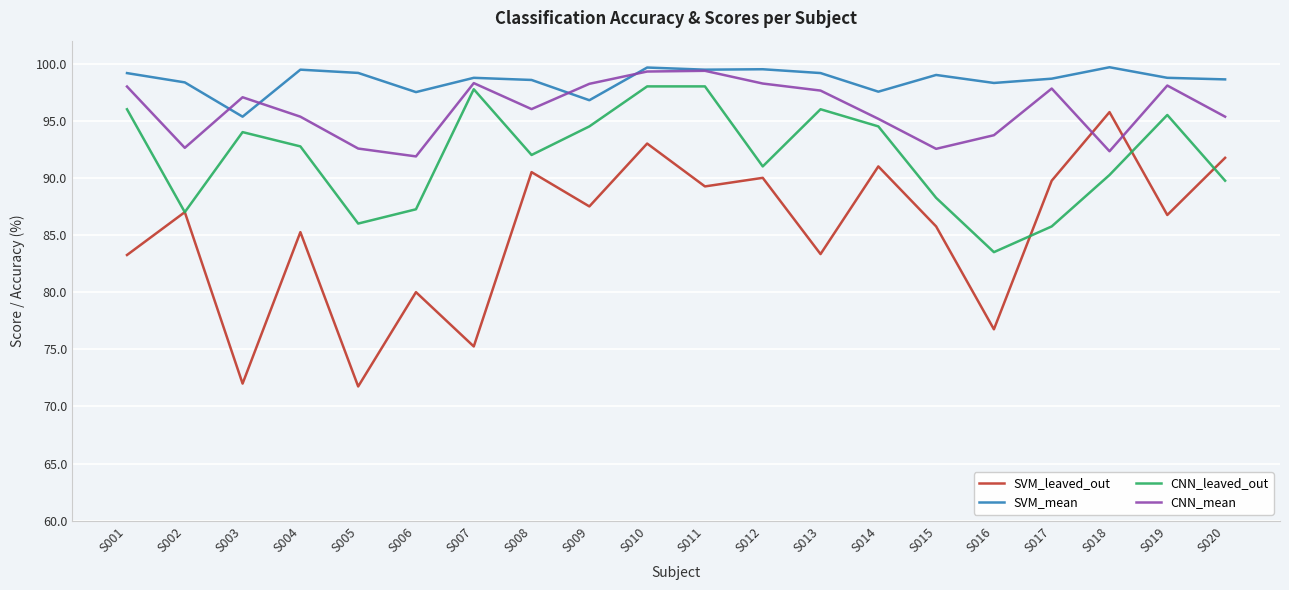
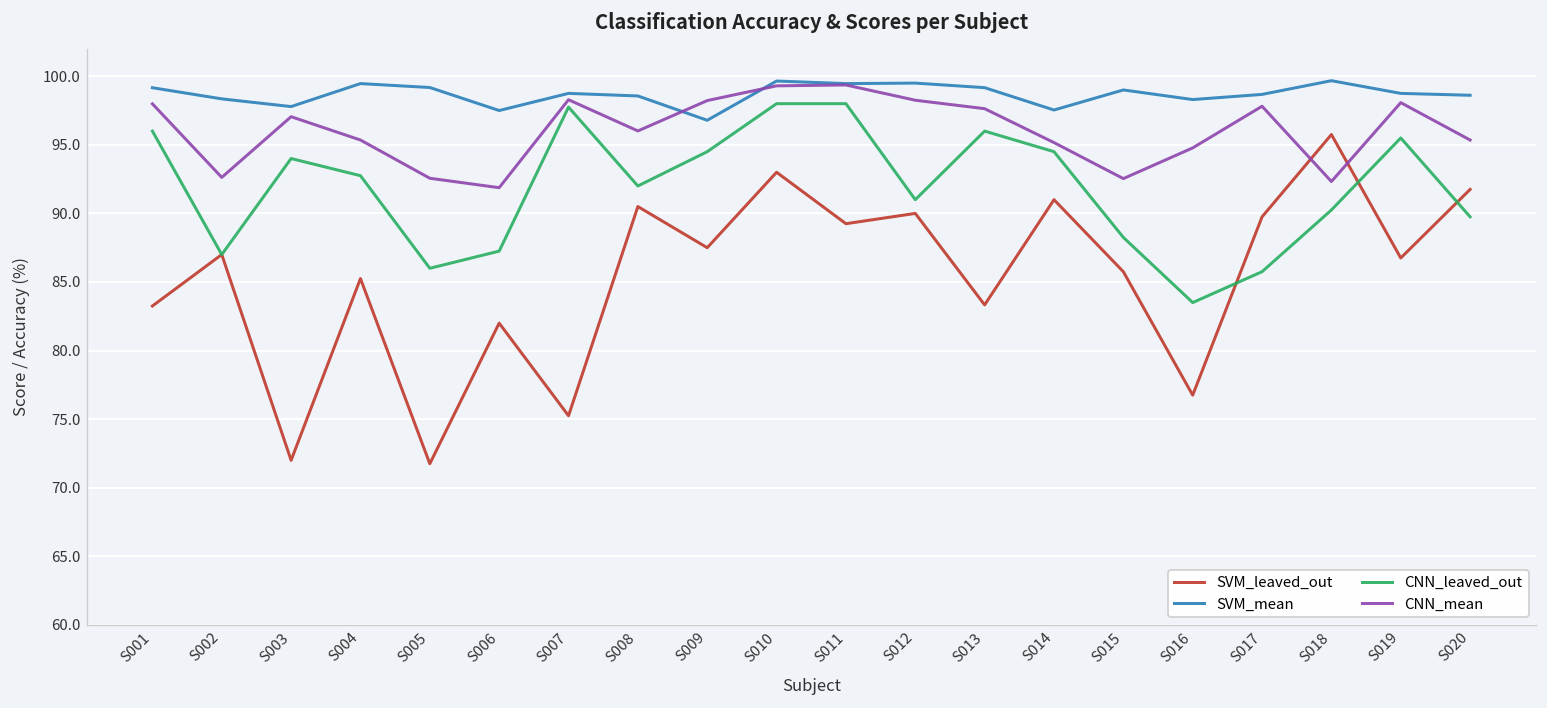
  {
    "SVM_leaved_out": {
      "S001": 83.3,
      "S003": 72,
      "S004": 85.3,
      "S005": 71.8,
-     "S006": 80,
+     "S006": 82,
      "S007": 75.3,
      "S008": 90.5,
      "S009": 87.5,
      "S010": 93,
      "S011": 89.3,
      "S012": 90,
      "S013": 83.3,
      "S014": 91,
      "S015": 85.8,
      "S016": 76.8,
      "S017": 89.8,
      "S018": 95.8,
      "S019": 86.8,
      "S020": 91.8
    },
    "SVM_mean": {
      "S001": 99.2,
      "S002": 98.4,
-     "S003": 95.4,
+     "S003": 97.8,
      "S004": 99.5,
      "S005": 99.2,
      "S006": 97.5,
      "S007": 98.8,
      "S008": 98.6,
      "S009": 96.8,
      "S010": 99.7,
      "S012": 99.5,
      "S013": 99.2,
      "S014": 97.5,
      "S015": 99.0,
      "S016": 98.3,
      "S017": 98.7,
      "S018": 99.7,
      "S019": 98.8,
      "S020": 98.6
    },
    "CNN_leaved_out": {
      "S001": 96.0,
      "S003": 94.0,
      "S004": 92.8,
      "S005": 86.0,
      "S006": 87.3,
      "S007": 97.8,
      "S008": 92.0,
      "S009": 94.5,
      "S010": 98.0,
      "S011": 98.0,
      "S012": 91.0,
      "S013": 96.0,
      "S014": 94.5,
      "S015": 88.3,
      "S016": 83.5,
      "S017": 85.8,
      "S018": 90.3,
      "S019": 95.5,
      "S020": 89.8
    },
    "CNN_mean": {
      "S001": 98.0,
      "S002": 92.6,
      "S003": 97.1,
      "S004": 95.4,
      "S005": 92.6,
      "S006": 91.9,
      "S007": 98.3,
      "S008": 96.0,
      "S009": 98.2,
      "S010": 99.3,
      "S012": 98.3,
      "S013": 97.6,
      "S014": 95.2,
      "S015": 92.5,
-     "S016": 93.7,
+     "S016": 94.8,
      "S017": 97.8,
      "S018": 92.3,
      "S019": 98.1,
      "S020": 95.4
    }
  }
